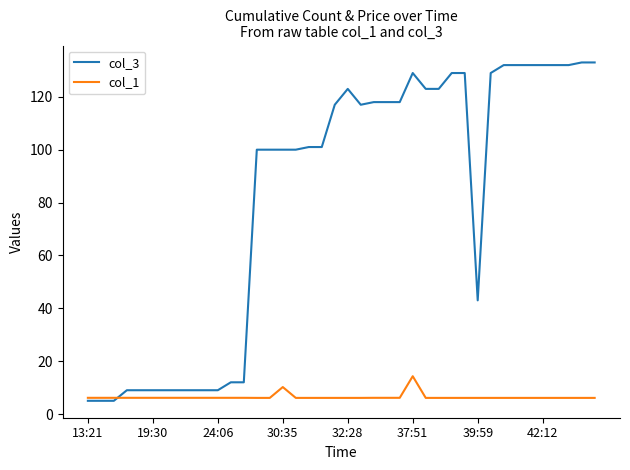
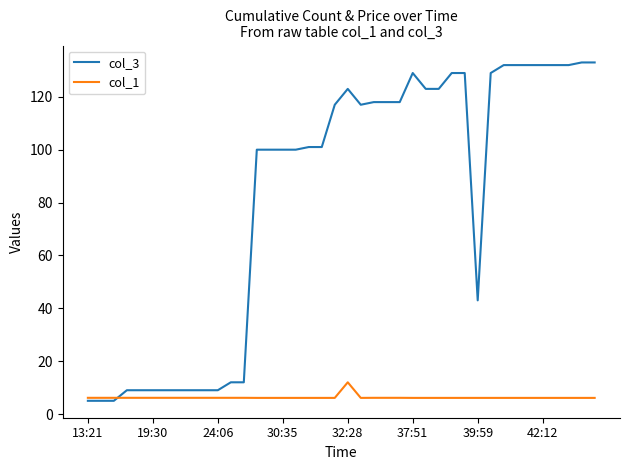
  {
    "col_3": {
      "13:21": 5,
      "19:30": 9,
      "24:06": 9,
      "30:35": 100,
      "32:28": 123,
      "37:51": 129,
      "39:59": 43,
      "42:12": 132
    },
    "col_1": {
      "13:21": 6,
      "19:30": 6,
      "24:06": 6,
-     "30:35": 10,
-     "32:28": 6,
-     "37:51": 14,
+     "30:35": 6,
+     "32:28": 12,
+     "37:51": 6,
      "39:59": 6,
      "42:12": 6
    }
  }
